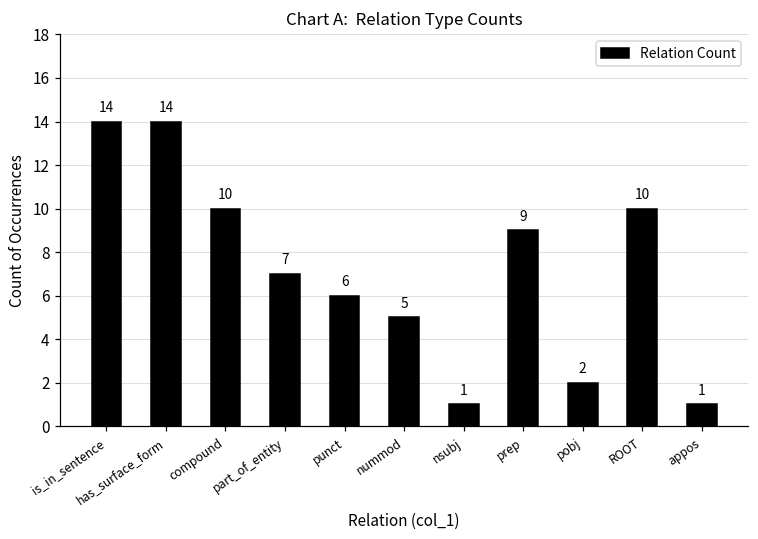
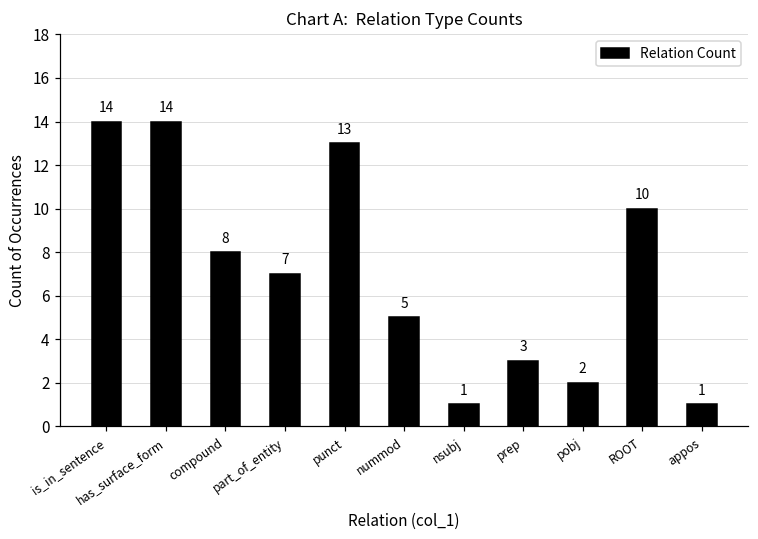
  {
    "is_in_sentence": 14,
    "has_surface_form": 14,
-   "compound": 10,
+   "compound": 8,
    "part_of_entity": 7,
-   "punct": 6,
+   "punct": 13,
    "nummod": 5,
    "nsubj": 1,
-   "prep": 9,
+   "prep": 3,
    "pobj": 2,
    "ROOT": 10,
    "appos": 1
  }
